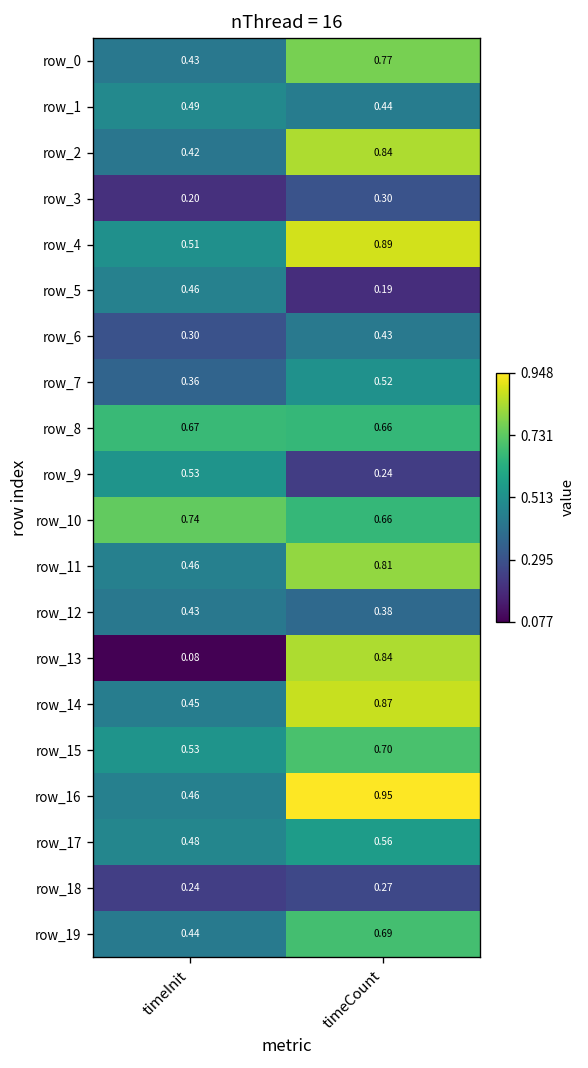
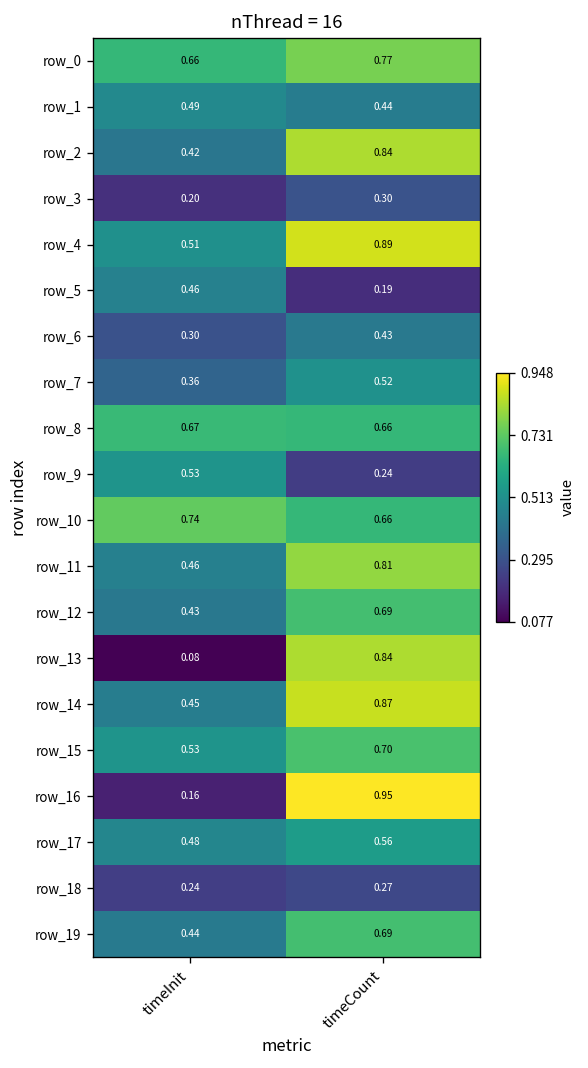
  {
    "row_0": {
-     "timeInit": 0.43,
+     "timeInit": 0.66,
      "timeCount": 0.77
    },
    "row_1": {
      "timeInit": 0.49,
      "timeCount": 0.44
    },
    "row_2": {
      "timeInit": 0.42,
      "timeCount": 0.84
    },
    "row_3": {
      "timeInit": 0.20,
      "timeCount": 0.30
    },
    "row_4": {
      "timeInit": 0.51,
      "timeCount": 0.89
    },
    "row_5": {
      "timeInit": 0.46,
      "timeCount": 0.19
    },
    "row_6": {
      "timeInit": 0.30,
      "timeCount": 0.43
    },
    "row_7": {
      "timeInit": 0.36,
      "timeCount": 0.52
    },
    "row_8": {
      "timeInit": 0.67,
      "timeCount": 0.66
    },
    "row_9": {
      "timeInit": 0.53,
      "timeCount": 0.24
    },
    "row_10": {
      "timeInit": 0.74,
      "timeCount": 0.66
    },
    "row_11": {
      "timeInit": 0.46,
      "timeCount": 0.81
    },
    "row_12": {
      "timeInit": 0.43,
-     "timeCount": 0.38
+     "timeCount": 0.69
    },
    "row_13": {
      "timeInit": 0.08,
      "timeCount": 0.84
    },
    "row_14": {
      "timeInit": 0.45,
      "timeCount": 0.87
    },
    "row_15": {
      "timeInit": 0.53,
      "timeCount": 0.70
    },
    "row_16": {
-     "timeInit": 0.46,
+     "timeInit": 0.16,
      "timeCount": 0.95
    },
    "row_17": {
      "timeInit": 0.48,
      "timeCount": 0.56
    },
    "row_18": {
      "timeInit": 0.24,
      "timeCount": 0.27
    },
    "row_19": {
      "timeInit": 0.44,
      "timeCount": 0.69
    }
  }
